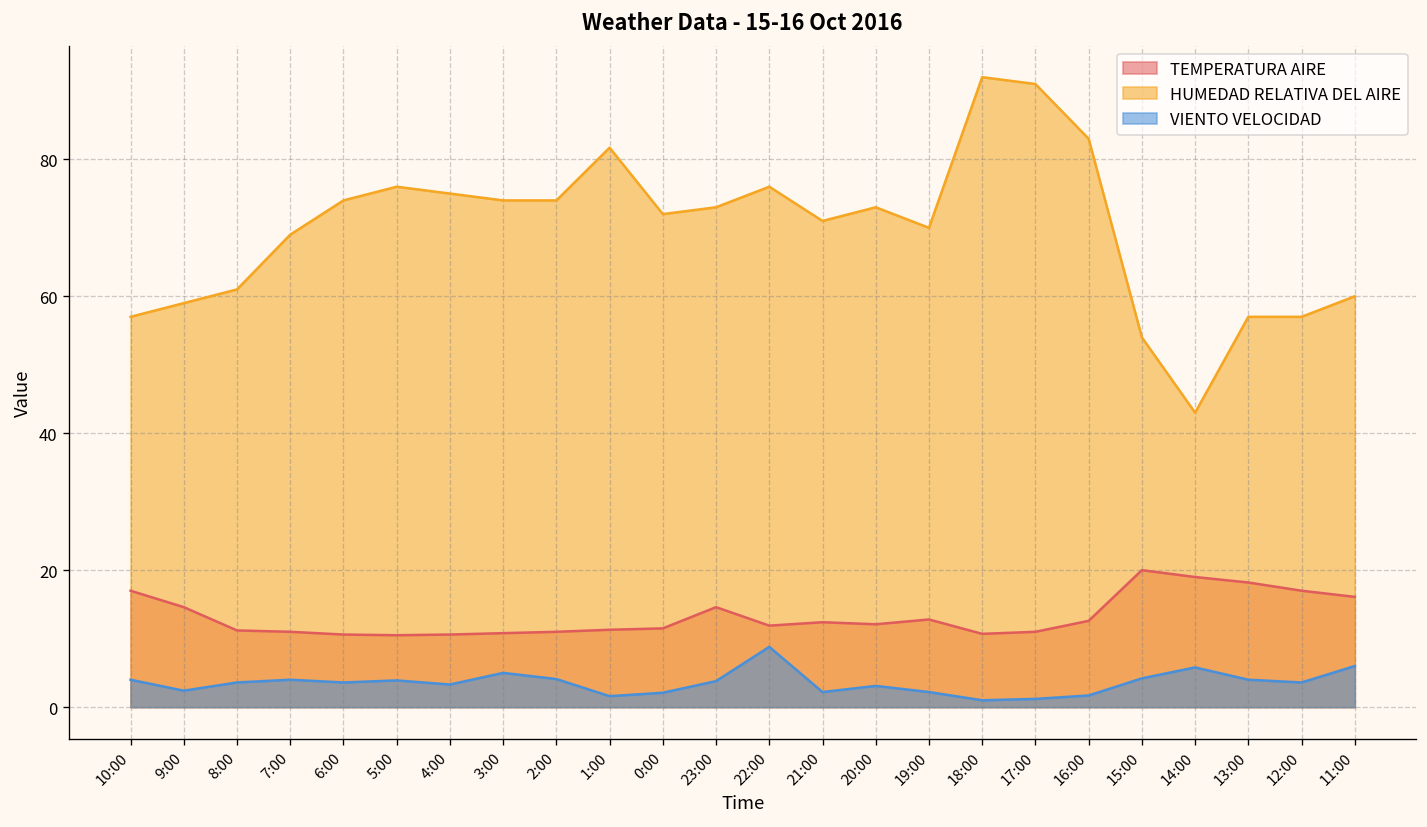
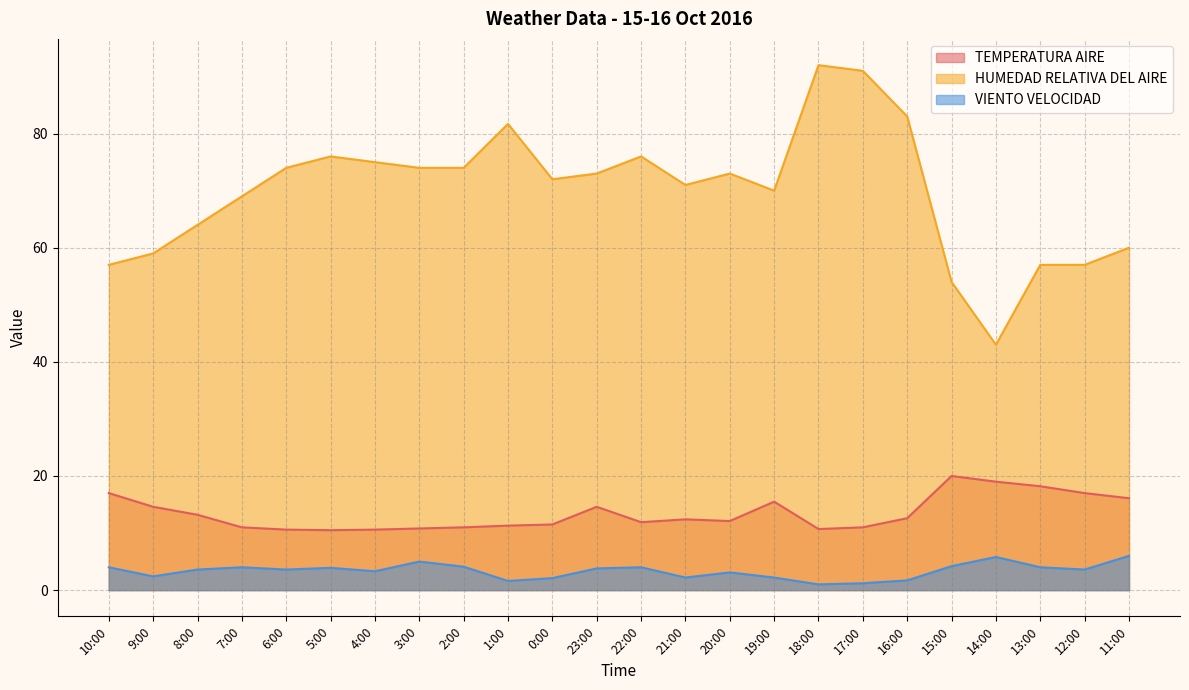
  {
    "TEMPERATURA AIRE": {
      "10:00": 17,
      "9:00": 15,
-     "8:00": 11,
+     "8:00": 13,
      "7:00": 11,
      "6:00": 11,
      "5:00": 11,
      "4:00": 11,
      "3:00": 11,
      "2:00": 11,
      "1:00": 11,
      "0:00": 12,
      "23:00": 15,
      "22:00": 12,
      "21:00": 12,
      "20:00": 12,
-     "19:00": 13,
+     "19:00": 16,
      "18:00": 11,
      "17:00": 11,
      "16:00": 13,
      "15:00": 20,
      "14:00": 19,
      "13:00": 18,
      "12:00": 17,
      "11:00": 16
    },
    "HUMEDAD RELATIVA DEL AIRE": {
      "10:00": 57,
      "9:00": 59,
-     "8:00": 61,
+     "8:00": 64,
      "7:00": 69,
      "6:00": 74,
      "5:00": 76,
      "4:00": 75,
      "3:00": 74,
      "2:00": 74,
      "1:00": 82,
      "0:00": 72,
      "23:00": 73,
      "22:00": 76,
      "21:00": 71,
      "20:00": 73,
      "19:00": 70,
      "18:00": 92,
      "17:00": 91,
      "16:00": 83,
      "15:00": 54,
      "14:00": 43,
      "13:00": 57,
      "12:00": 57,
      "11:00": 60
    },
    "VIENTO VELOCIDAD": {
      "10:00": 4,
      "9:00": 2,
      "8:00": 4,
      "7:00": 4,
      "6:00": 4,
      "5:00": 4,
      "4:00": 3,
      "3:00": 5,
      "2:00": 4,
      "1:00": 2,
      "0:00": 2,
      "23:00": 4,
-     "22:00": 9,
+     "22:00": 4,
      "21:00": 2,
      "20:00": 3,
      "19:00": 2,
      "18:00": 1,
      "17:00": 1,
      "16:00": 2,
      "15:00": 4,
      "14:00": 6,
      "13:00": 4,
      "12:00": 4,
      "11:00": 6
    }
  }
